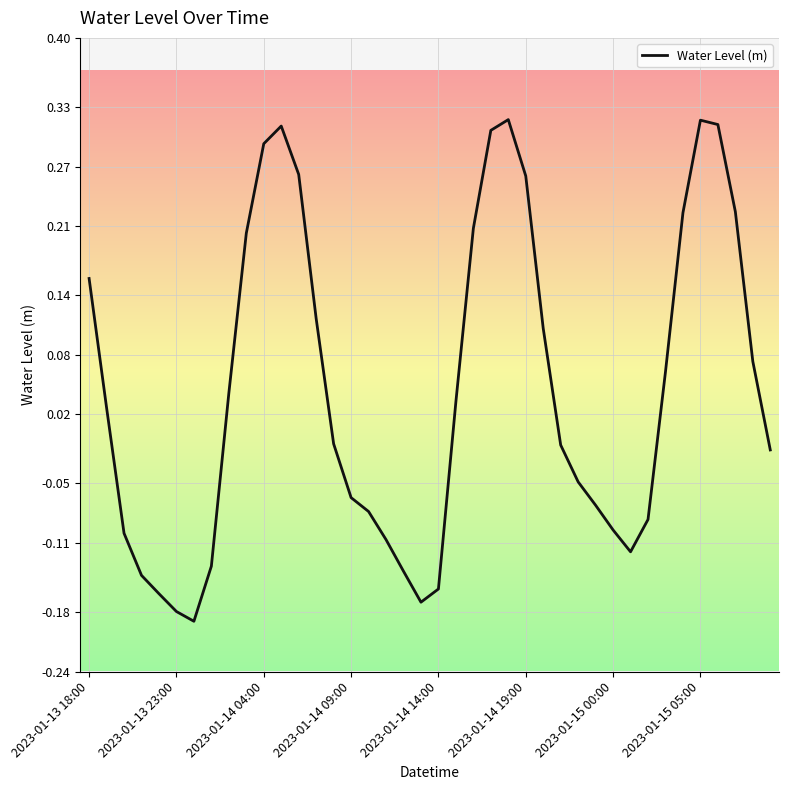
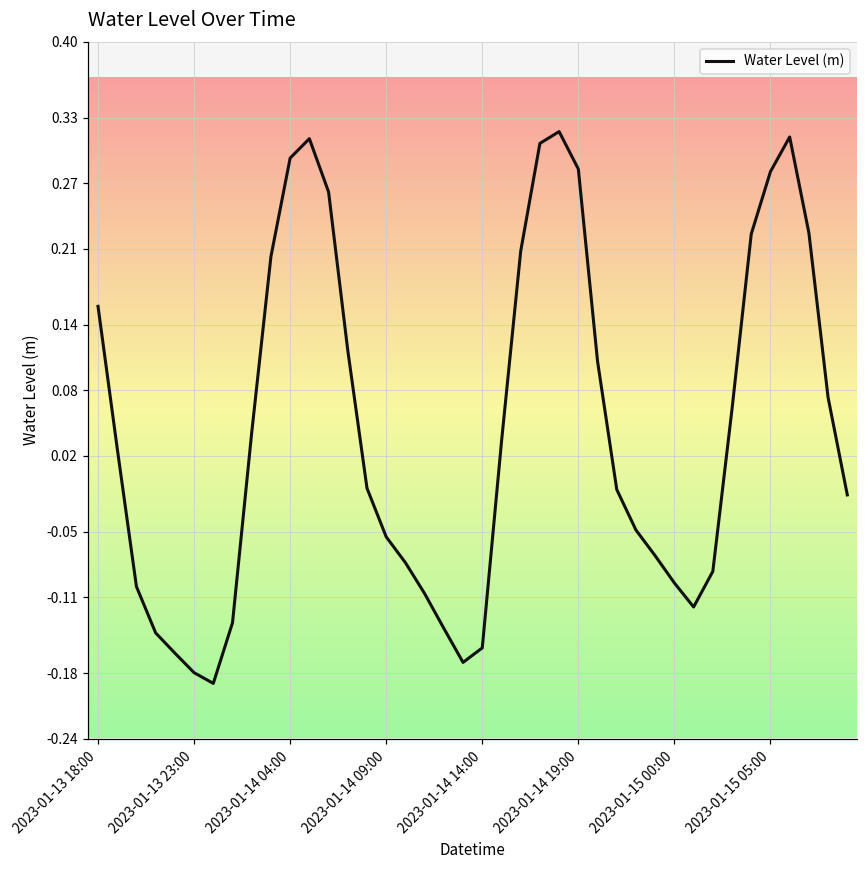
  {
    "2023-01-13 18:00": 0.16,
    "2023-01-13 23:00": -0.18,
    "2023-01-14 04:00": 0.29,
-   "2023-01-14 09:00": -0.06,
+   "2023-01-14 09:00": -0.05,
    "2023-01-14 14:00": -0.16,
-   "2023-01-14 19:00": 0.26,
+   "2023-01-14 19:00": 0.28,
    "2023-01-15 00:00": -0.10,
-   "2023-01-15 05:00": 0.32
+   "2023-01-15 05:00": 0.28
  }
